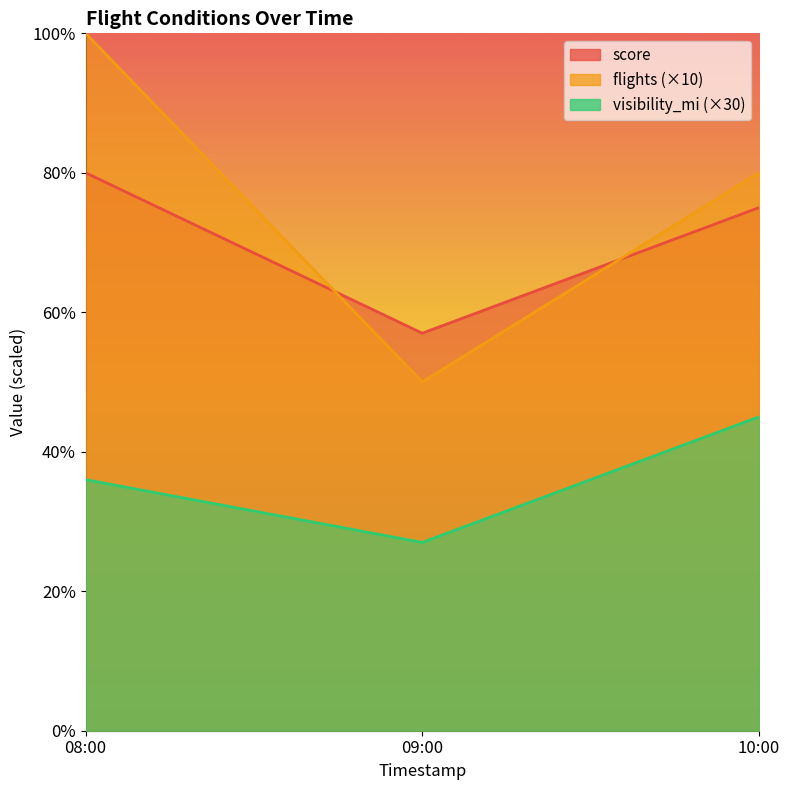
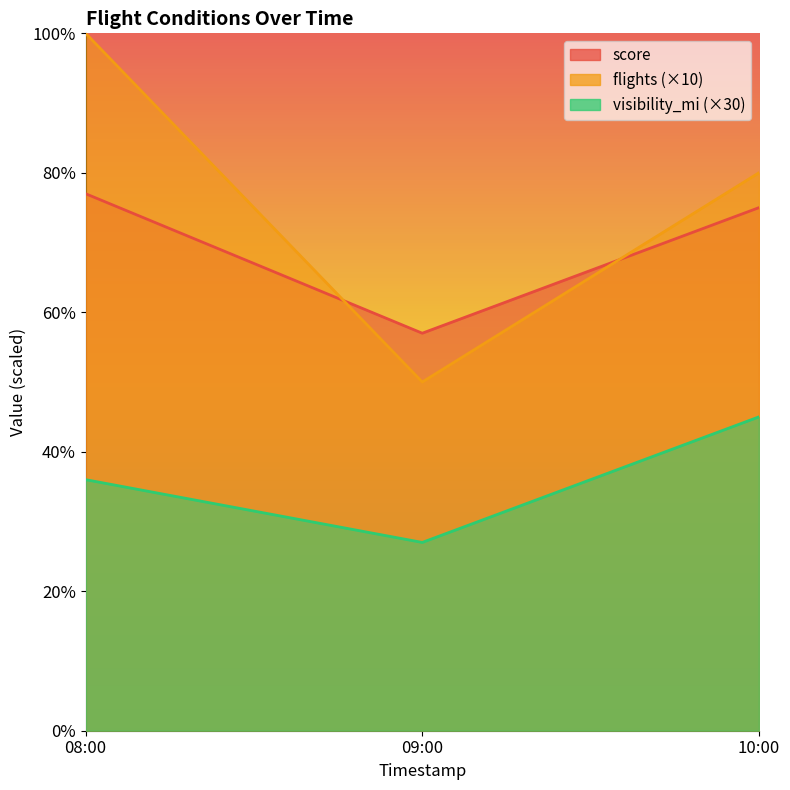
  {
    "score": {
-     "08:00": "80%",
+     "08:00": "77%",
      "09:00": "57%",
      "10:00": "75%"
    },
    "flights (×10)": {
      "08:00": "100%",
      "09:00": "50%",
      "10:00": "80%"
    },
    "visibility_mi (×30)": {
      "08:00": "36%",
      "09:00": "27%",
      "10:00": "45%"
    }
  }
